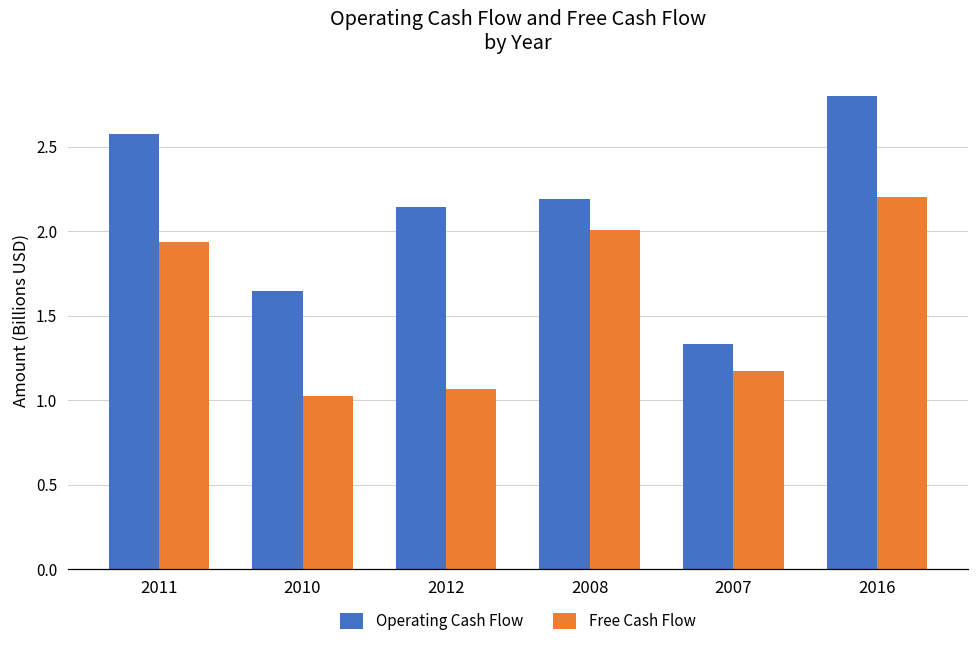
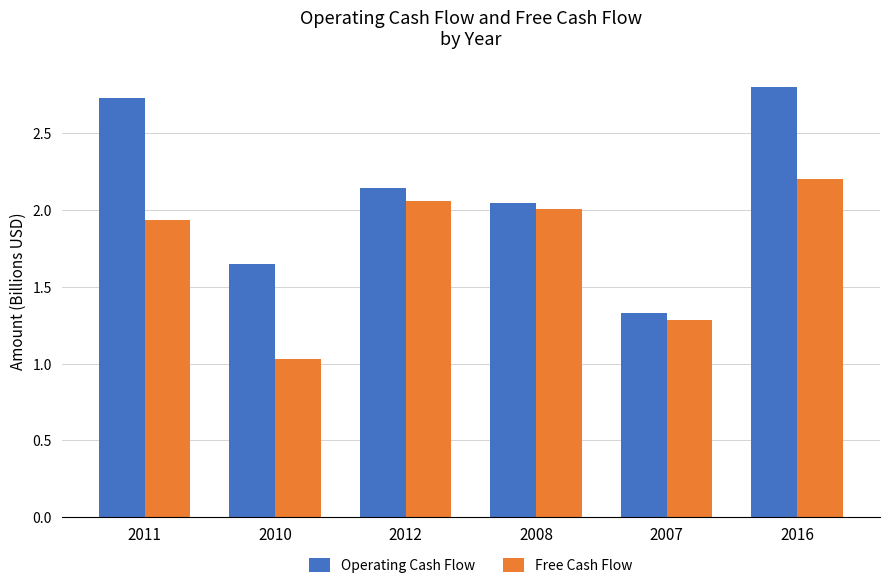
  {
    "Operating Cash Flow": {
-     "2011": 2.57,
+     "2011": 2.73,
      "2010": 1.64,
      "2012": 2.14,
-     "2008": 2.19,
+     "2008": 2.04,
      "2007": 1.33,
      "2016": 2.80
    },
    "Free Cash Flow": {
      "2011": 1.94,
      "2010": 1.03,
-     "2012": 1.07,
+     "2012": 2.06,
      "2008": 2.00,
-     "2007": 1.17,
+     "2007": 1.28,
      "2016": 2.20
    }
  }
